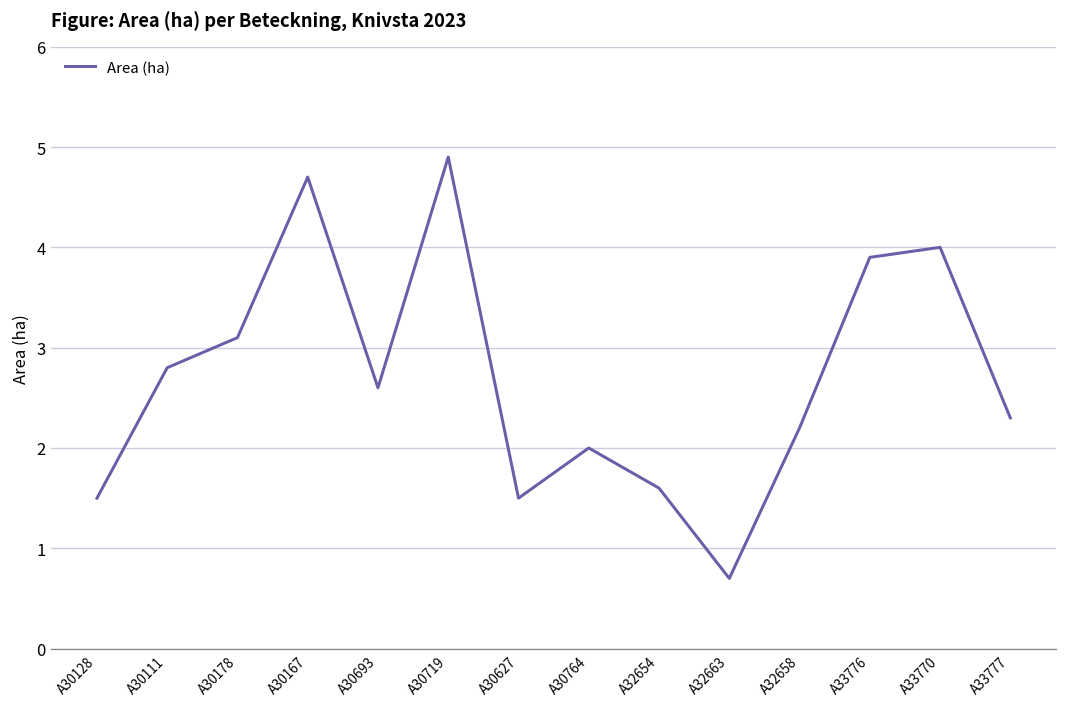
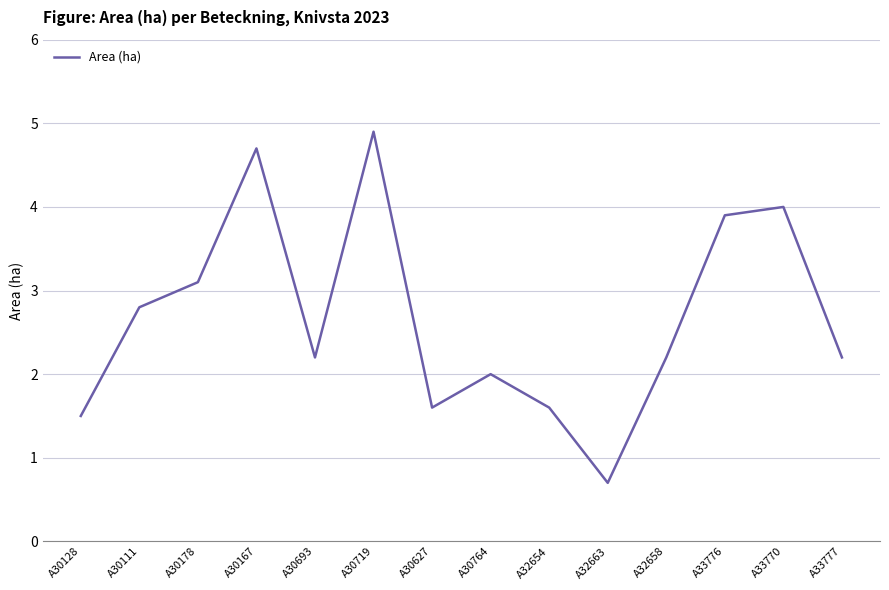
  {
    "A30128": 1.5,
    "A30111": 2.8,
    "A30178": 3.1,
    "A30167": 4.7,
-   "A30693": 2.6,
+   "A30693": 2.2,
    "A30719": 4.9,
-   "A30627": 1.5,
+   "A30627": 1.6,
    "A30764": 2.0,
    "A32654": 1.6,
    "A32663": 0.7,
    "A32658": 2.2,
    "A33776": 3.9,
    "A33770": 4.0,
-   "A33777": 2.3
+   "A33777": 2.2
  }
